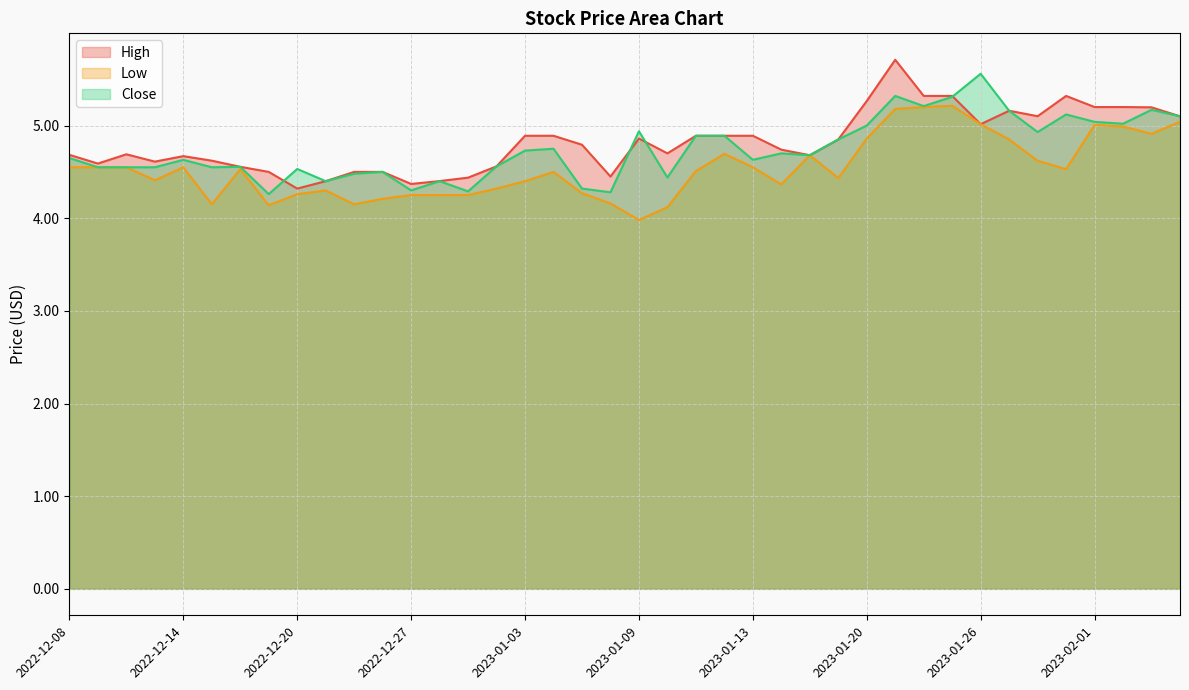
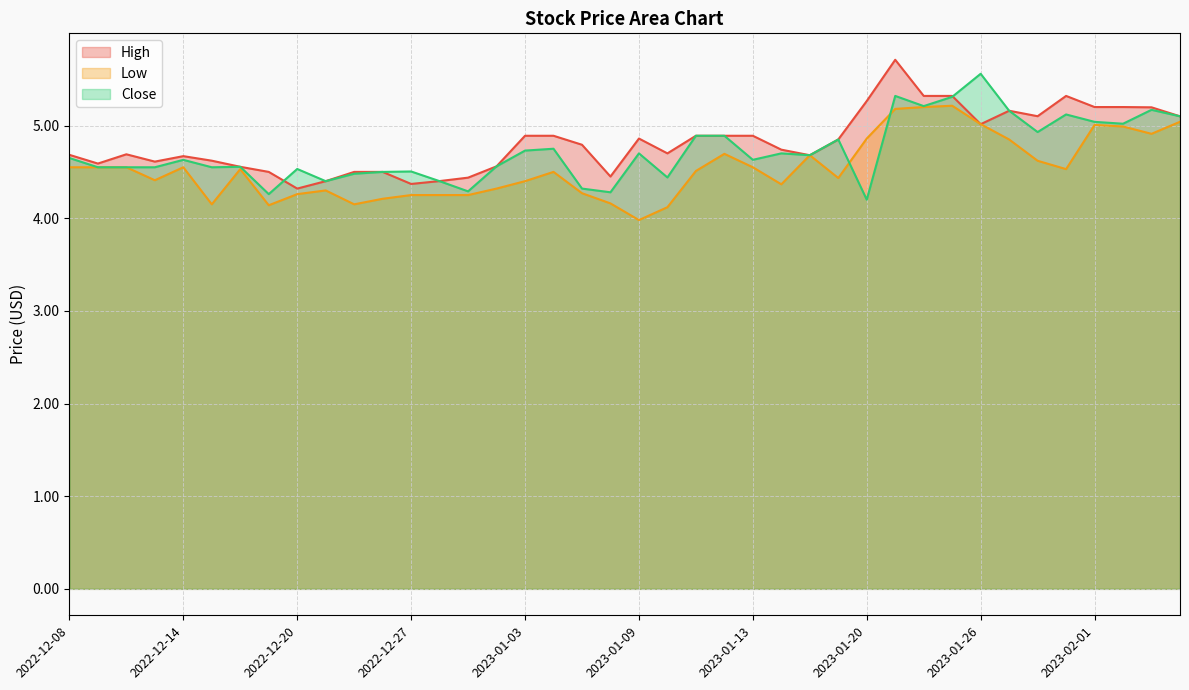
  {
    "Close": {
      "2022-12-08": 4.7,
      "2022-12-14": 4.6,
      "2022-12-20": 4.5,
-     "2022-12-27": 4.3,
+     "2022-12-27": 4.5,
      "2023-01-03": 4.7,
-     "2023-01-09": 4.9,
+     "2023-01-09": 4.7,
      "2023-01-13": 4.6,
-     "2023-01-20": 5.0,
+     "2023-01-20": 4.2,
      "2023-01-26": 5.6,
      "2023-02-01": 5.0
    }
  }
